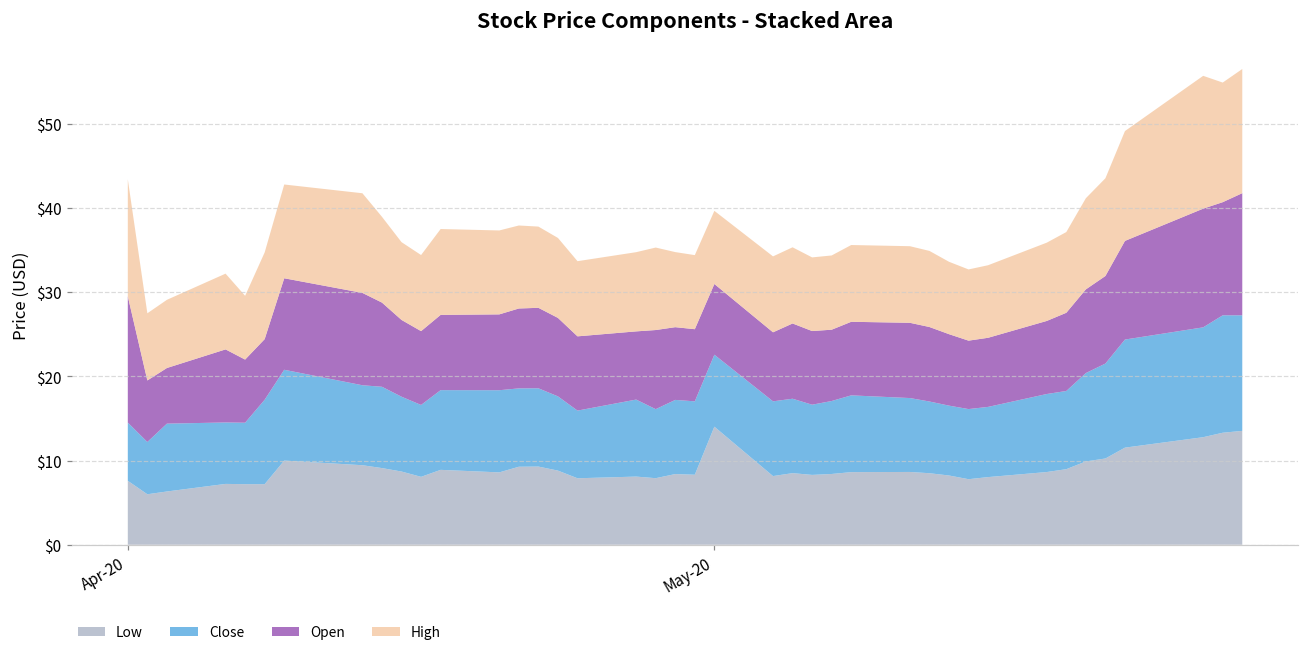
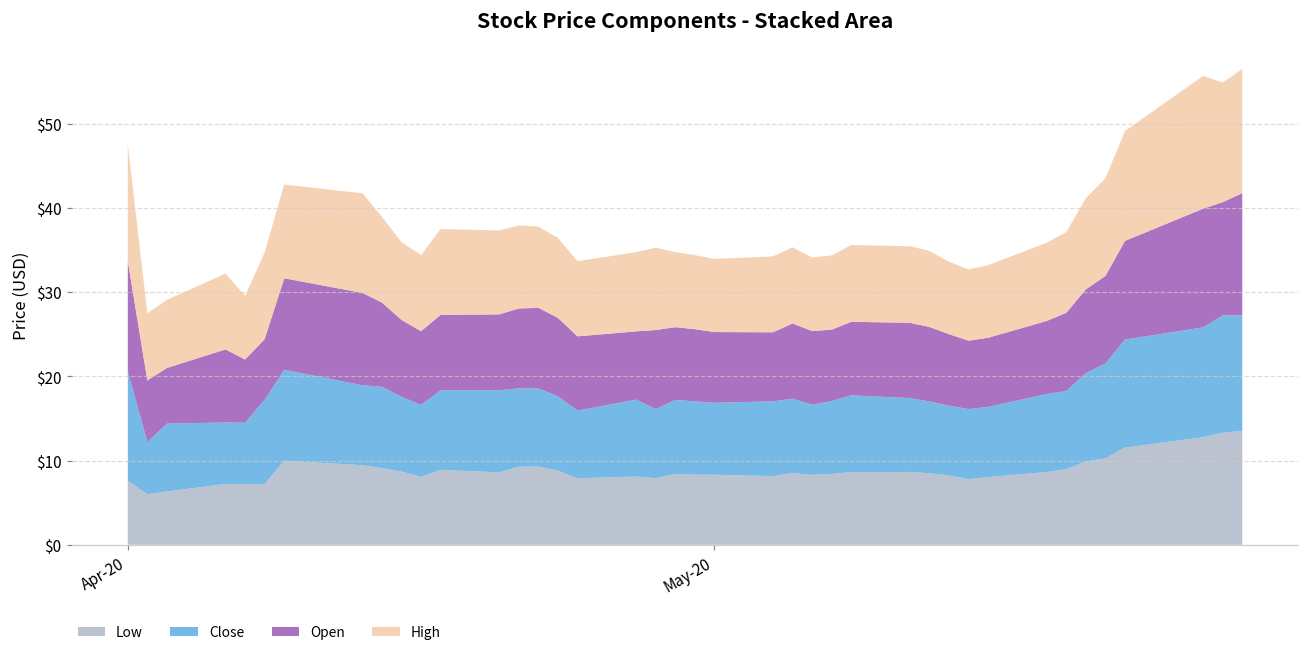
  {
    "Low": {
      "Apr-20": "$8",
-     "May-20": "$14"
+     "May-20": "$8"
    },
    "Close": {
-     "Apr-20": "$7",
+     "Apr-20": "$13",
      "May-20": "$9"
    },
    "Open": {
-     "Apr-20": "$15",
+     "Apr-20": "$13",
      "May-20": "$8"
    },
    "High": {
      "Apr-20": "$14",
      "May-20": "$9"
    }
  }
